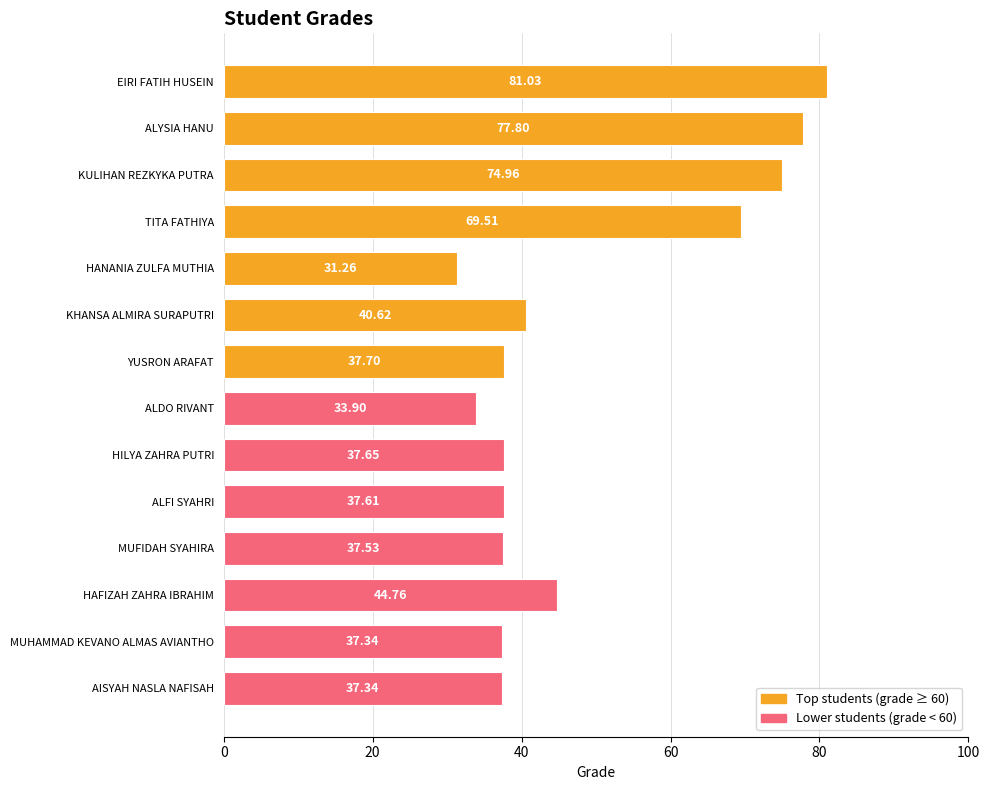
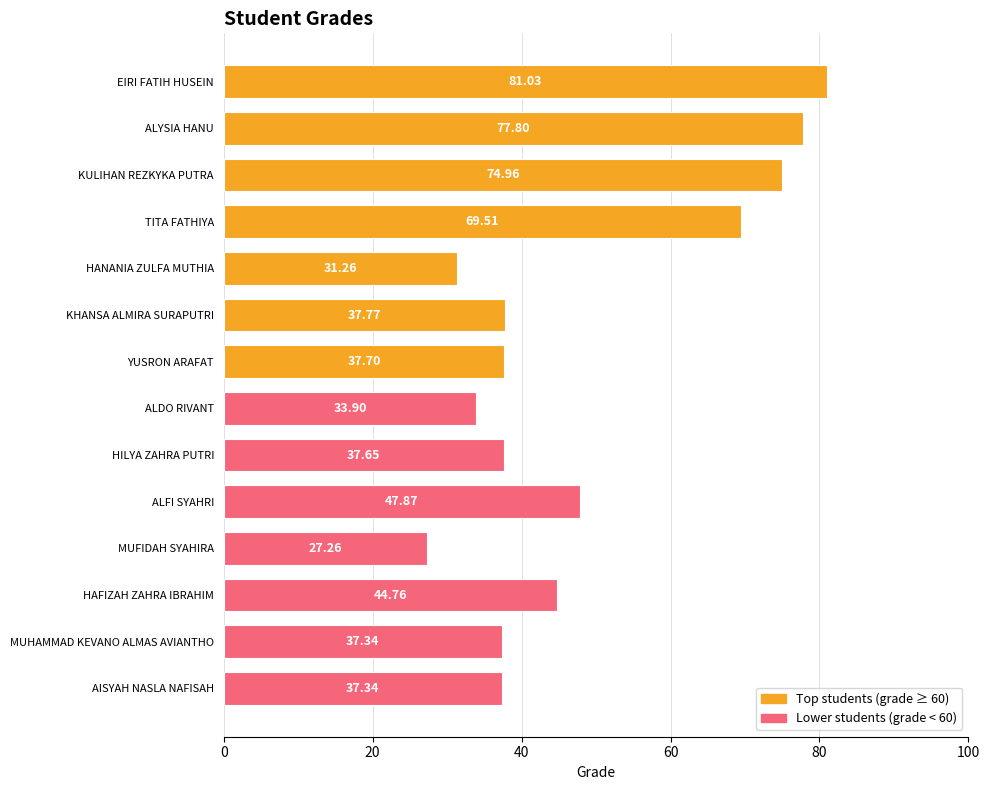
  {
    "EIRI FATIH HUSEIN": 81.03,
    "ALYSIA HANU": 77.80,
    "KULIHAN REZKYKA PUTRA": 74.96,
    "TITA FATHIYA": 69.51,
    "HANANIA ZULFA MUTHIA": 31.26,
-   "KHANSA ALMIRA SURAPUTRI": 40.62,
+   "KHANSA ALMIRA SURAPUTRI": 37.77,
    "YUSRON ARAFAT": 37.70,
    "ALDO RIVANT": 33.90,
    "HILYA ZAHRA PUTRI": 37.65,
-   "ALFI SYAHRI": 37.61,
-   "MUFIDAH SYAHIRA": 37.53,
+   "ALFI SYAHRI": 47.87,
+   "MUFIDAH SYAHIRA": 27.26,
    "HAFIZAH ZAHRA IBRAHIM": 44.76,
    "MUHAMMAD KEVANO ALMAS AVIANTHO": 37.34,
    "AISYAH NASLA NAFISAH": 37.34
  }
